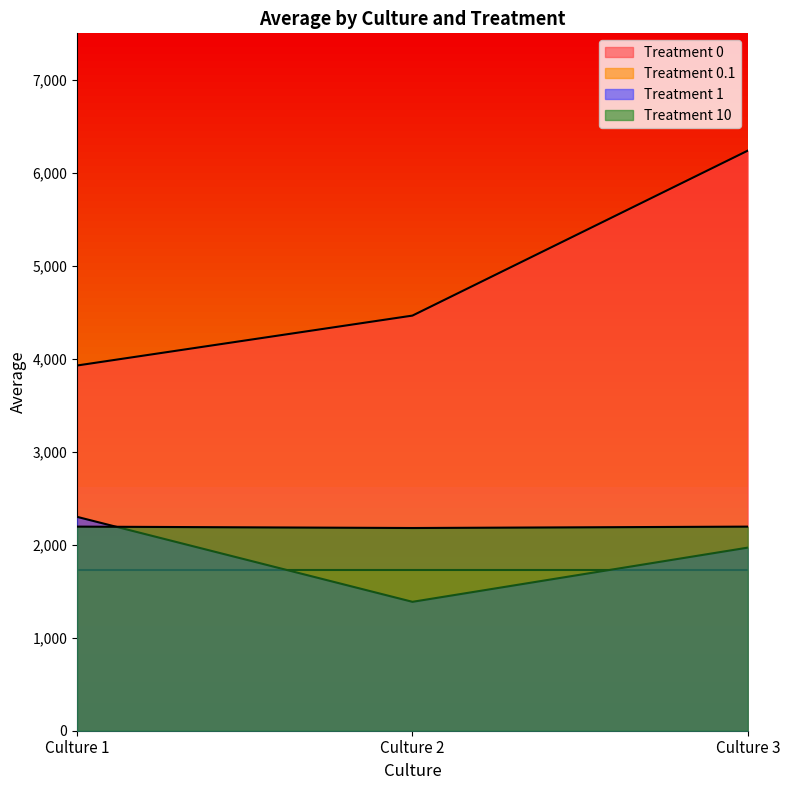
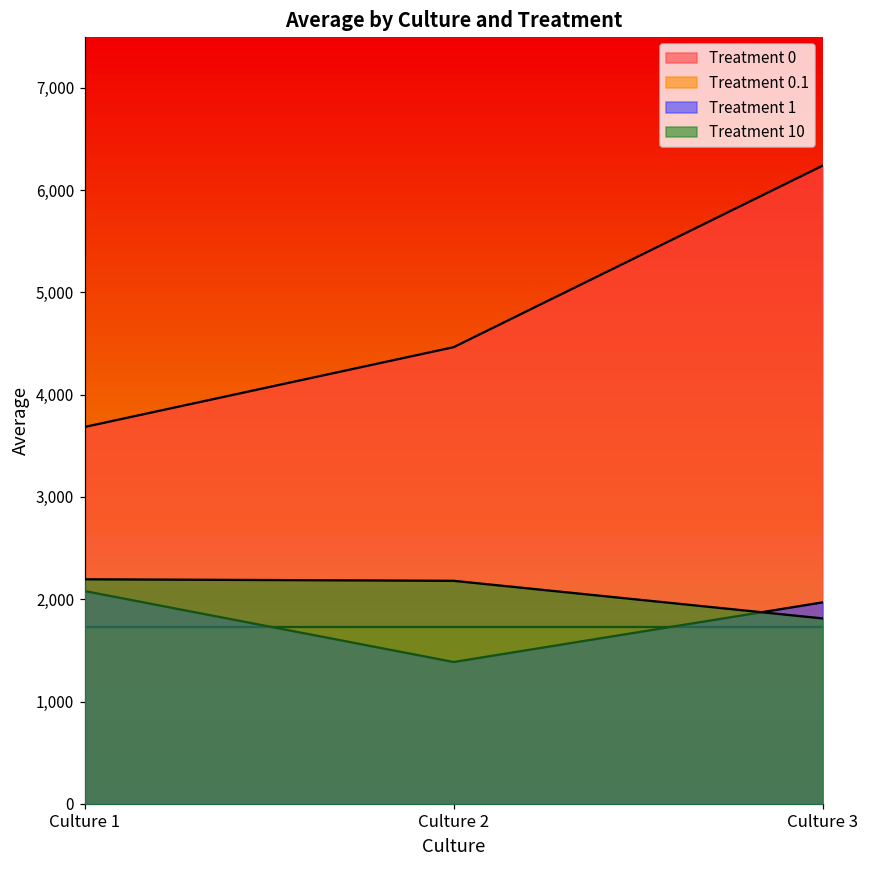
  {
    "Treatment 0": {
-     "Culture 1": "3,900",
+     "Culture 1": "3,700",
      "Culture 2": "4,500",
      "Culture 3": "6,200"
    },
    "Treatment 0.1": {
      "Culture 1": "1,700",
      "Culture 2": "1,700",
      "Culture 3": "1,700"
    },
    "Treatment 1": {
-     "Culture 1": "2,300",
+     "Culture 1": "2,100",
      "Culture 2": "1,400",
      "Culture 3": "2,000"
    },
    "Treatment 10": {
      "Culture 1": "2,200",
      "Culture 2": "2,200",
-     "Culture 3": "2,200"
+     "Culture 3": "1,800"
    }
  }
